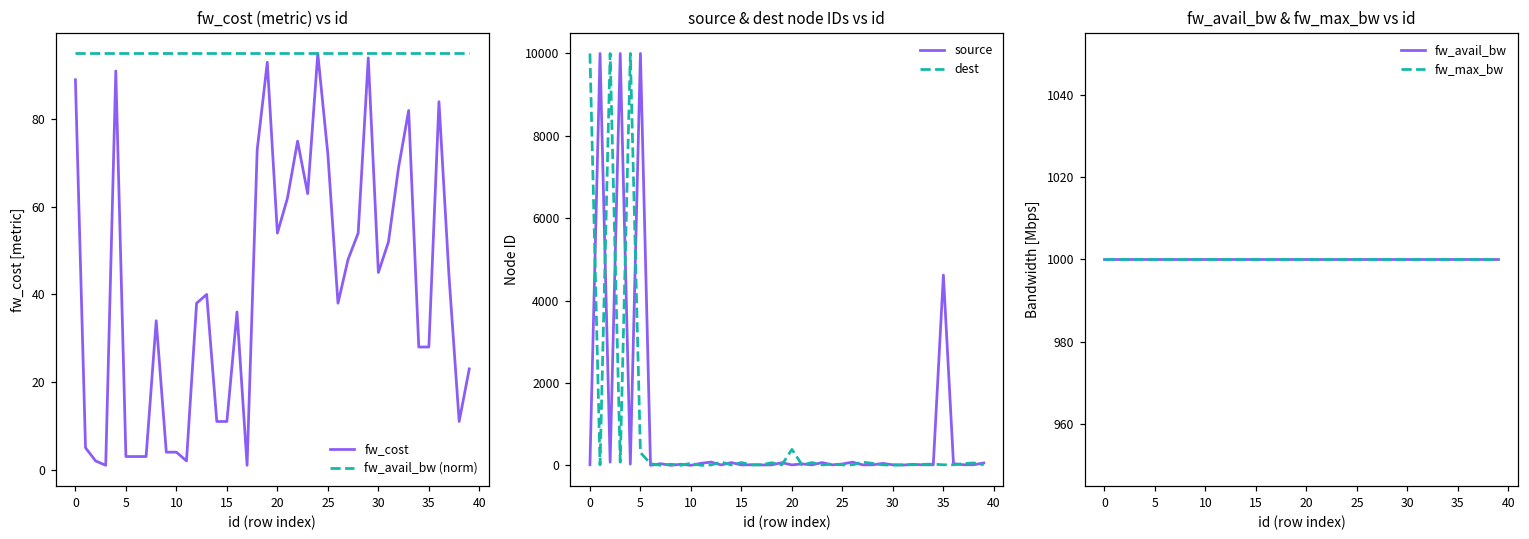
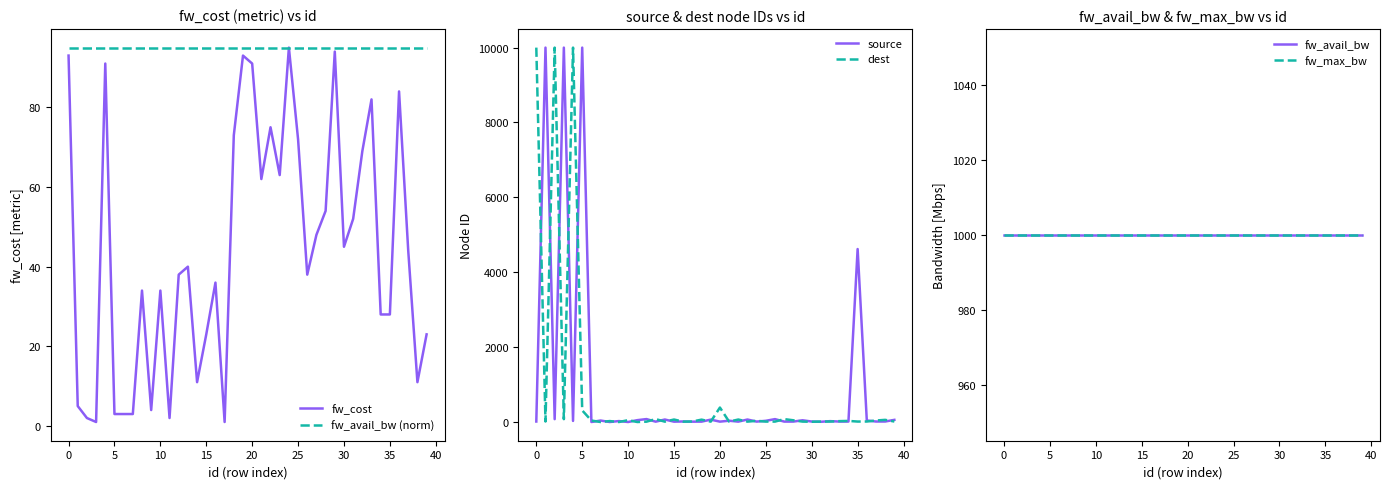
  {
    "fw_cost (metric) vs id": {
      "fw_cost": {
-       "0": 89,
+       "0": 93,
        "5": 3,
-       "10": 4,
-       "15": 11,
-       "20": 54,
+       "10": 34,
+       "15": 23,
+       "20": 91,
        "25": 72,
        "30": 45,
        "35": 28
      },
      "fw_avail_bw (norm)": {
        "0": 95,
        "5": 95,
        "10": 95,
        "15": 95,
        "20": 95,
        "25": 95,
        "30": 95,
        "35": 95
      }
    },
    "source & dest node IDs vs id": {
      "source": {
        "0": 0,
        "5": 10000,
        "20": 0,
        "35": 4600
      },
      "dest": {
        "0": 10000,
        "5": 300,
        "20": 400,
        "35": 0
      }
    },
    "fw_avail_bw & fw_max_bw vs id": {
      "0": 1000,
      "5": 1000,
      "10": 1000,
      "15": 1000,
      "20": 1000,
      "25": 1000,
      "30": 1000,
      "35": 1000
    }
  }
